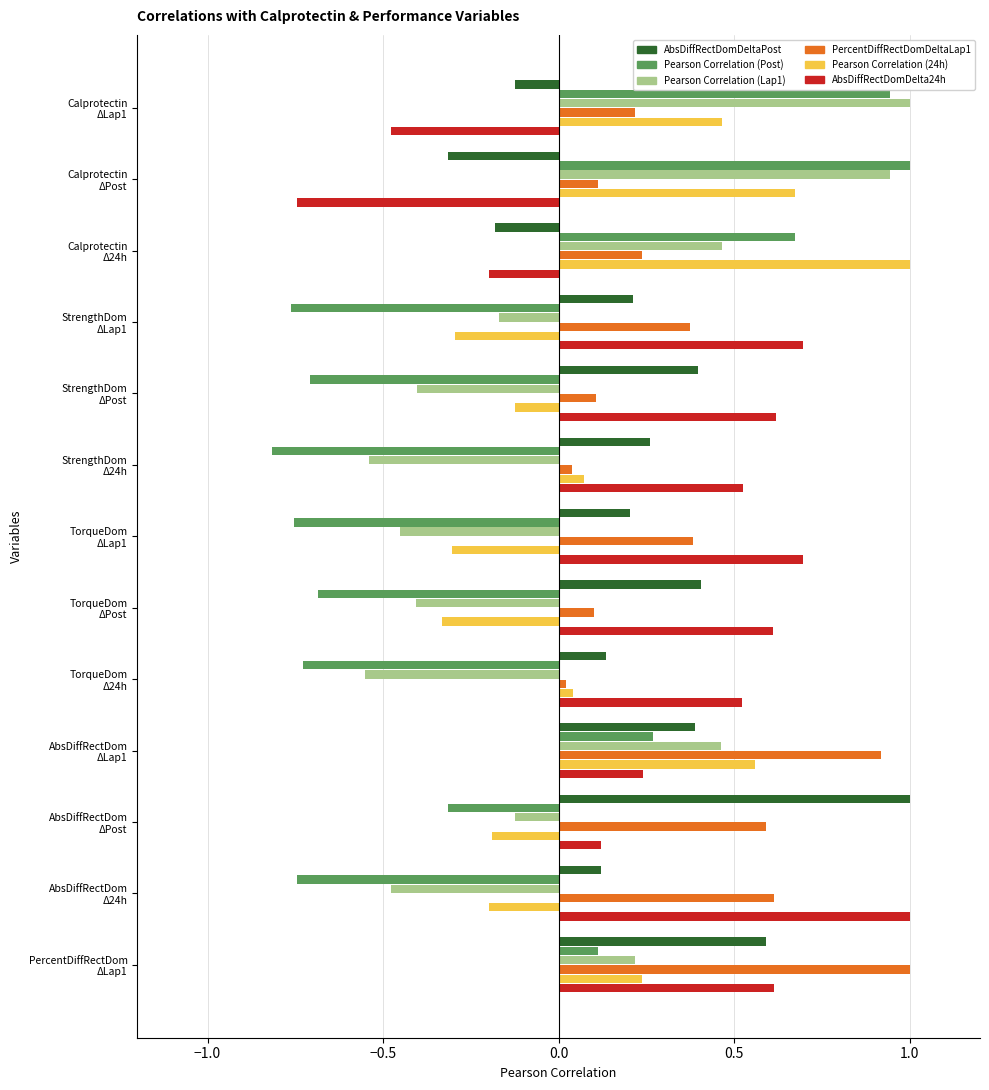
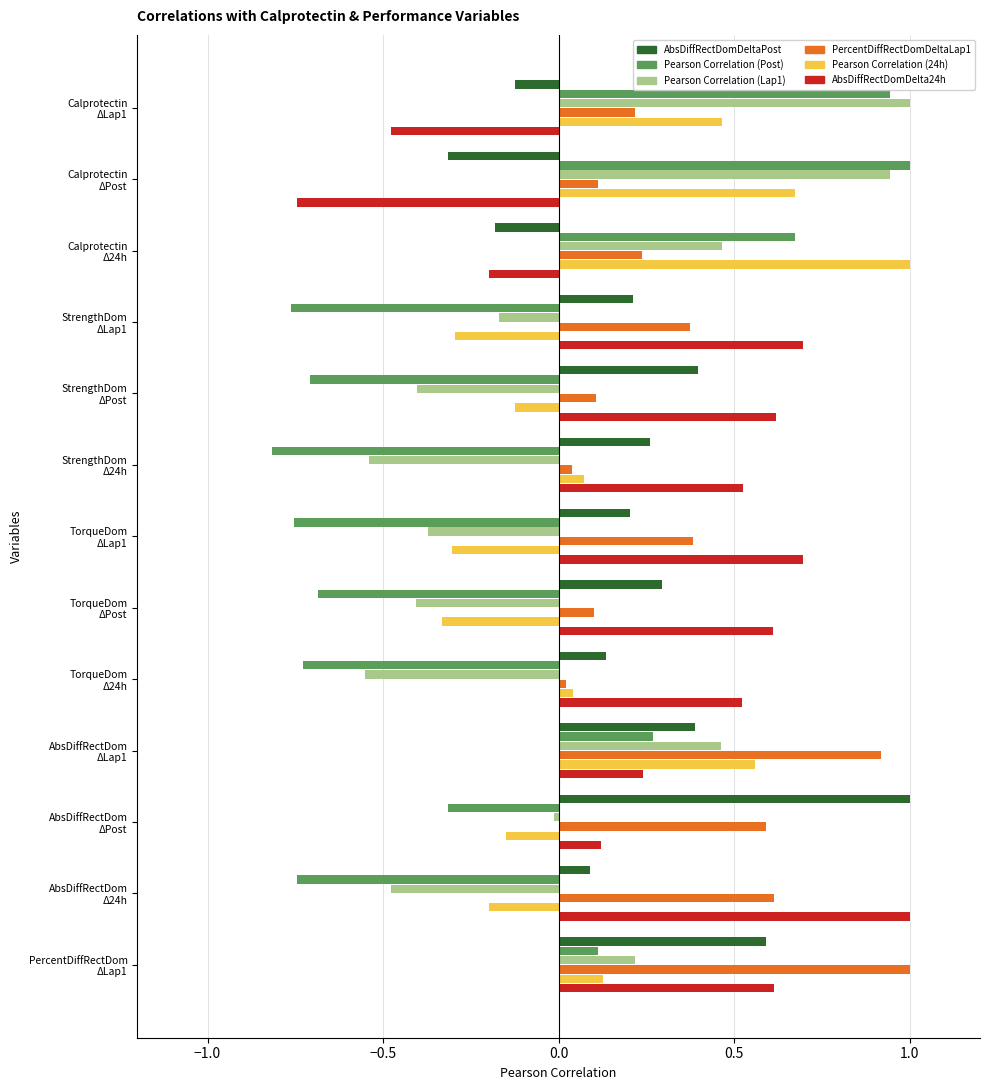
  {
    "AbsDiffRectDomDeltaPost": {
      "Calprotectin ΔLap1": -0.13,
      "Calprotectin ΔPost": -0.32,
      "Calprotectin Δ24h": -0.18,
      "StrengthDom ΔLap1": 0.21,
      "StrengthDom ΔPost": 0.40,
      "StrengthDom Δ24h": 0.26,
      "TorqueDom ΔLap1": 0.20,
-     "TorqueDom ΔPost": 0.41,
+     "TorqueDom ΔPost": 0.29,
      "TorqueDom Δ24h": 0.13,
      "AbsDiffRectDom ΔLap1": 0.39,
      "AbsDiffRectDom ΔPost": 1.00,
-     "AbsDiffRectDom Δ24h": 0.12,
+     "AbsDiffRectDom Δ24h": 0.09,
      "PercentDiffRectDom ΔLap1": 0.59
    },
    "Pearson Correlation (Post)": {
      "Calprotectin ΔLap1": 0.94,
      "Calprotectin ΔPost": 1.00,
      "Calprotectin Δ24h": 0.67,
      "StrengthDom ΔLap1": -0.76,
      "StrengthDom ΔPost": -0.71,
      "StrengthDom Δ24h": -0.82,
      "TorqueDom ΔLap1": -0.76,
      "TorqueDom ΔPost": -0.69,
      "TorqueDom Δ24h": -0.73,
      "AbsDiffRectDom ΔLap1": 0.27,
      "AbsDiffRectDom ΔPost": -0.32,
      "AbsDiffRectDom Δ24h": -0.75,
      "PercentDiffRectDom ΔLap1": 0.11
    },
    "Pearson Correlation (Lap1)": {
      "Calprotectin ΔLap1": 1.00,
      "Calprotectin ΔPost": 0.94,
      "Calprotectin Δ24h": 0.47,
      "StrengthDom ΔLap1": -0.17,
      "StrengthDom ΔPost": -0.40,
      "StrengthDom Δ24h": -0.54,
-     "TorqueDom ΔLap1": -0.45,
+     "TorqueDom ΔLap1": -0.37,
      "TorqueDom ΔPost": -0.41,
      "TorqueDom Δ24h": -0.55,
      "AbsDiffRectDom ΔLap1": 0.46,
-     "AbsDiffRectDom ΔPost": -0.13,
+     "AbsDiffRectDom ΔPost": -0.01,
      "AbsDiffRectDom Δ24h": -0.48,
      "PercentDiffRectDom ΔLap1": 0.22
    },
    "PercentDiffRectDomDeltaLap1": {
      "Calprotectin ΔLap1": 0.22,
      "Calprotectin ΔPost": 0.11,
      "Calprotectin Δ24h": 0.24,
      "StrengthDom ΔLap1": 0.37,
      "StrengthDom ΔPost": 0.11,
      "StrengthDom Δ24h": 0.04,
      "TorqueDom ΔLap1": 0.38,
      "TorqueDom ΔPost": 0.10,
      "TorqueDom Δ24h": 0.02,
      "AbsDiffRectDom ΔLap1": 0.92,
      "AbsDiffRectDom ΔPost": 0.59,
      "AbsDiffRectDom Δ24h": 0.61,
      "PercentDiffRectDom ΔLap1": 1.00
    },
    "Pearson Correlation (24h)": {
      "Calprotectin ΔLap1": 0.47,
      "Calprotectin ΔPost": 0.67,
      "Calprotectin Δ24h": 1.00,
      "StrengthDom ΔLap1": -0.30,
      "StrengthDom ΔPost": -0.12,
      "StrengthDom Δ24h": 0.07,
      "TorqueDom ΔLap1": -0.31,
      "TorqueDom ΔPost": -0.33,
      "TorqueDom Δ24h": 0.04,
      "AbsDiffRectDom ΔLap1": 0.56,
-     "AbsDiffRectDom ΔPost": -0.19,
+     "AbsDiffRectDom ΔPost": -0.15,
      "AbsDiffRectDom Δ24h": -0.20,
-     "PercentDiffRectDom ΔLap1": 0.24
+     "PercentDiffRectDom ΔLap1": 0.13
    },
    "AbsDiffRectDomDelta24h": {
      "Calprotectin ΔLap1": -0.48,
      "Calprotectin ΔPost": -0.75,
      "Calprotectin Δ24h": -0.20,
      "StrengthDom ΔLap1": 0.70,
      "StrengthDom ΔPost": 0.62,
      "StrengthDom Δ24h": 0.52,
      "TorqueDom ΔLap1": 0.70,
      "TorqueDom ΔPost": 0.61,
      "TorqueDom Δ24h": 0.52,
      "AbsDiffRectDom ΔLap1": 0.24,
      "AbsDiffRectDom ΔPost": 0.12,
      "AbsDiffRectDom Δ24h": 1.00,
      "PercentDiffRectDom ΔLap1": 0.61
    }
  }
